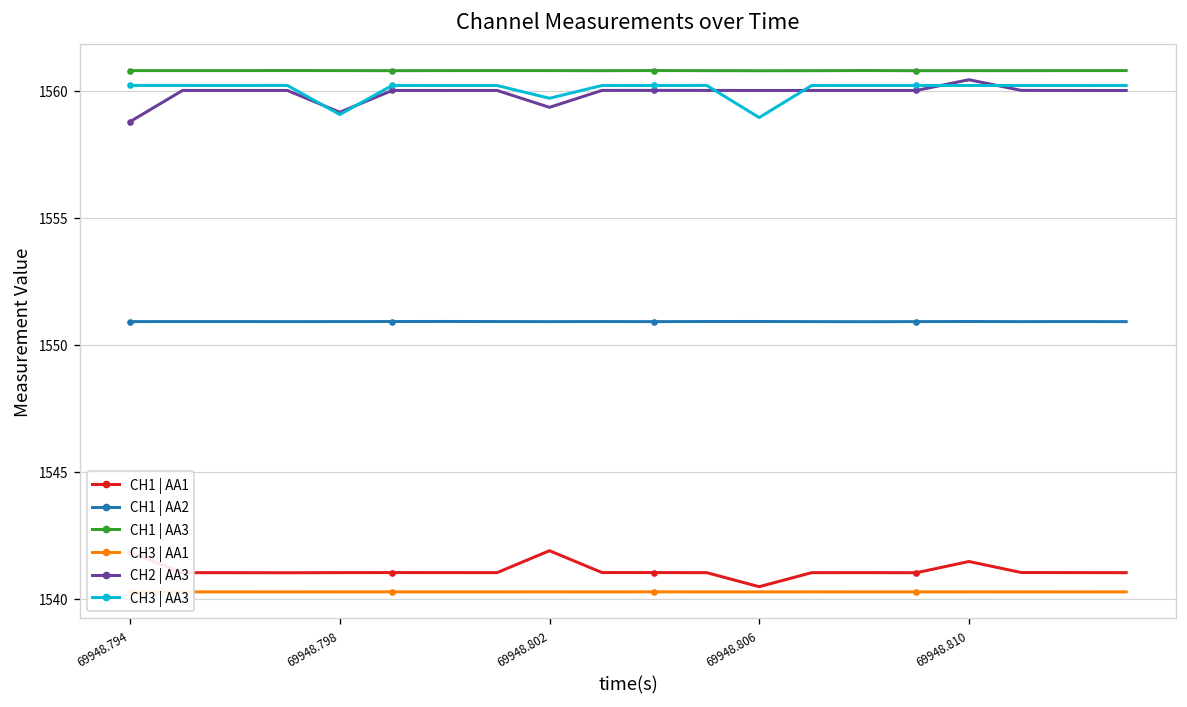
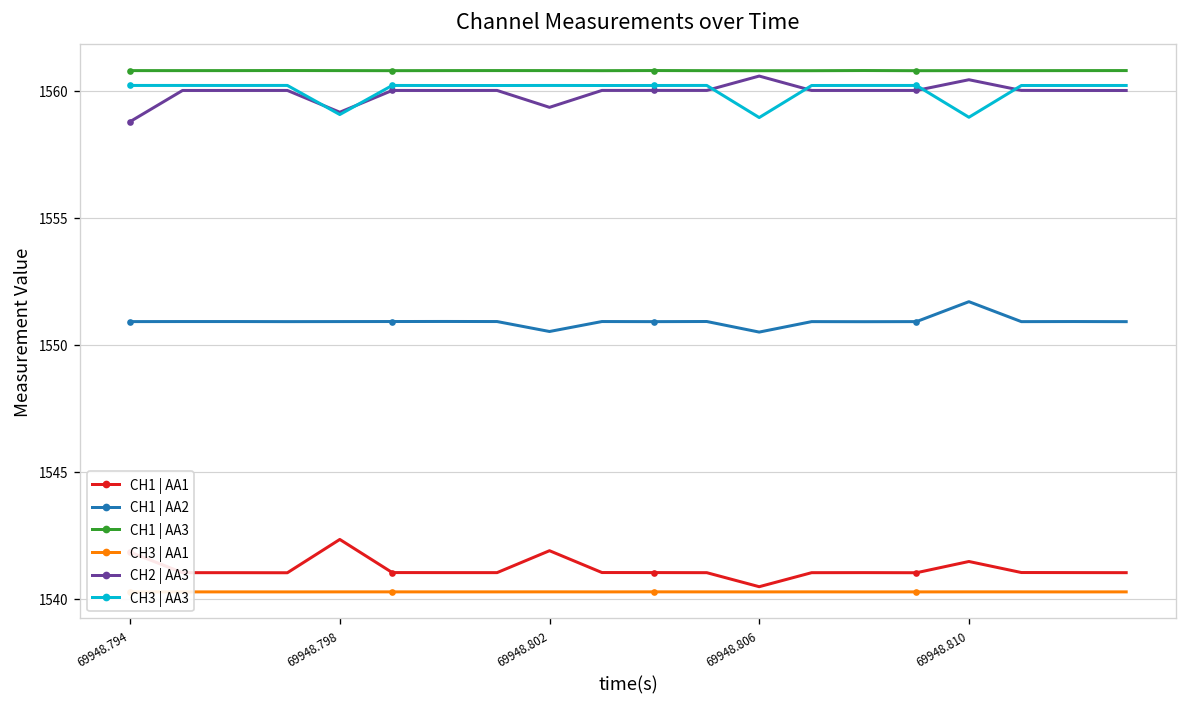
  {
    "CH1 | AA1": {
-     "69948.798": 1541.0,
+     "69948.798": 1542.3,
      "69948.802": 1541.9,
      "69948.806": 1540.5,
      "69948.810": 1541.5
    },
    "CH1 | AA2": {
      "69948.794": 1550.9,
      "69948.798": 1550.9,
-     "69948.802": 1550.9,
-     "69948.806": 1550.9,
-     "69948.810": 1550.9
+     "69948.802": 1550.5,
+     "69948.806": 1550.5,
+     "69948.810": 1551.7
    },
    "CH1 | AA3": {
      "69948.794": 1560.8,
      "69948.798": 1560.8,
      "69948.802": 1560.8,
      "69948.806": 1560.8,
      "69948.810": 1560.8
    },
    "CH3 | AA1": {
      "69948.798": 1540.3,
      "69948.802": 1540.3,
      "69948.806": 1540.3,
      "69948.810": 1540.3
    },
    "CH2 | AA3": {
      "69948.794": 1558.8,
      "69948.802": 1559.3,
-     "69948.806": 1560.0,
+     "69948.806": 1560.6,
      "69948.810": 1560.4
    },
    "CH3 | AA3": {
      "69948.794": 1560.2,
-     "69948.802": 1559.7,
+     "69948.802": 1560.2,
      "69948.806": 1558.9,
-     "69948.810": 1560.2
+     "69948.810": 1559.0
    }
  }
